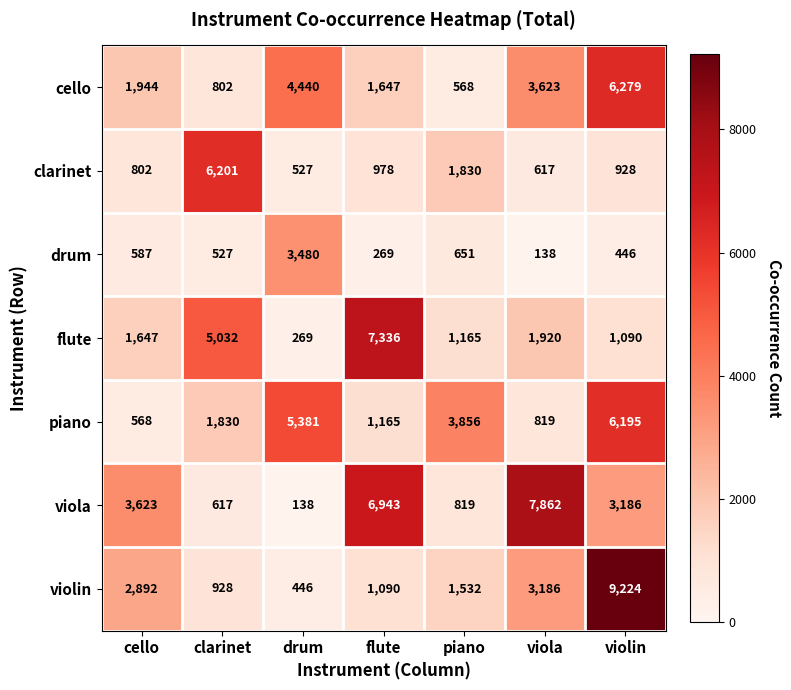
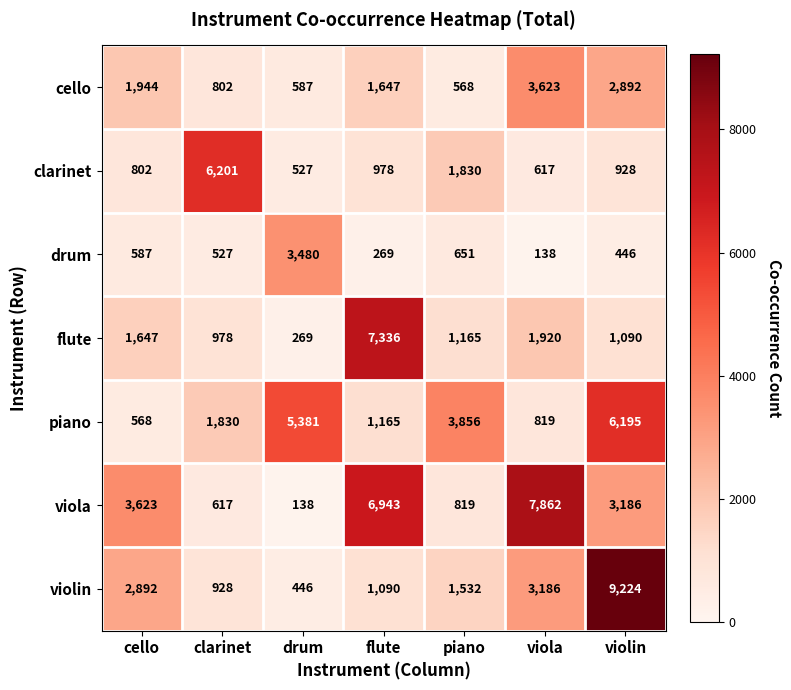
  {
    "cello": {
      "cello": "1,944",
      "clarinet": "802",
-     "drum": "4,440",
+     "drum": "587",
      "flute": "1,647",
      "piano": "568",
      "viola": "3,623",
-     "violin": "6,279"
+     "violin": "2,892"
    },
    "clarinet": {
      "cello": "802",
      "clarinet": "6,201",
      "drum": "527",
      "flute": "978",
      "piano": "1,830",
      "viola": "617",
      "violin": "928"
    },
    "drum": {
      "cello": "587",
      "clarinet": "527",
      "drum": "3,480",
      "flute": "269",
      "piano": "651",
      "viola": "138",
      "violin": "446"
    },
    "flute": {
      "cello": "1,647",
-     "clarinet": "5,032",
+     "clarinet": "978",
      "drum": "269",
      "flute": "7,336",
      "piano": "1,165",
      "viola": "1,920",
      "violin": "1,090"
    },
    "piano": {
      "cello": "568",
      "clarinet": "1,830",
      "drum": "5,381",
      "flute": "1,165",
      "piano": "3,856",
      "viola": "819",
      "violin": "6,195"
    },
    "viola": {
      "cello": "3,623",
      "clarinet": "617",
      "drum": "138",
      "flute": "6,943",
      "piano": "819",
      "viola": "7,862",
      "violin": "3,186"
    },
    "violin": {
      "cello": "2,892",
      "clarinet": "928",
      "drum": "446",
      "flute": "1,090",
      "piano": "1,532",
      "viola": "3,186",
      "violin": "9,224"
    }
  }
